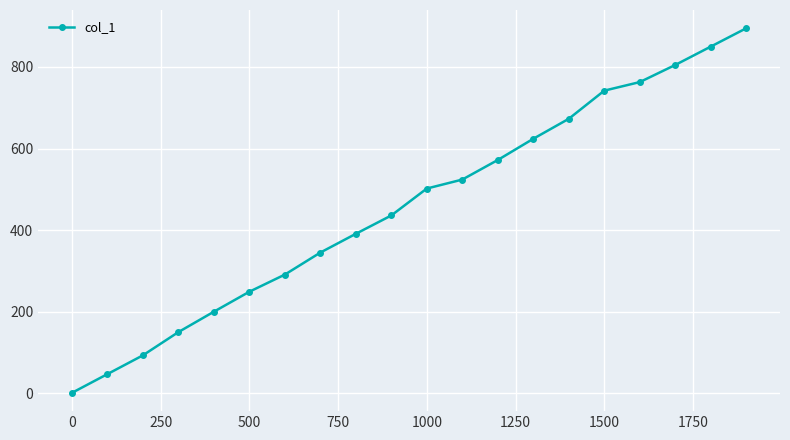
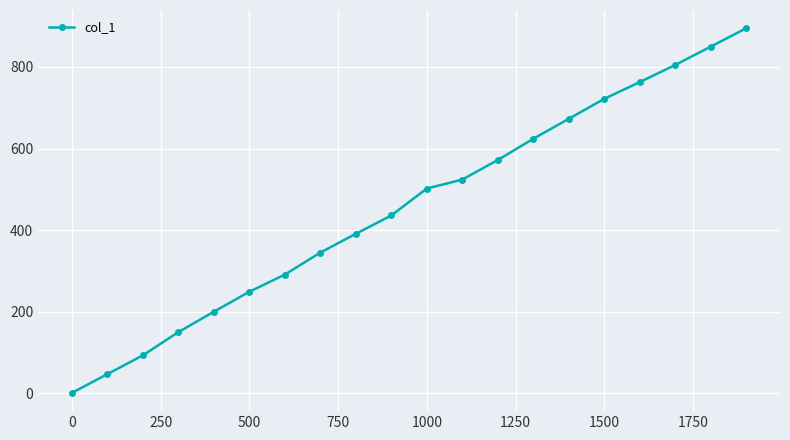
  {
    "0": 0,
    "500": 250,
    "1000": 500,
-   "1500": 740
+   "1500": 720
  }
